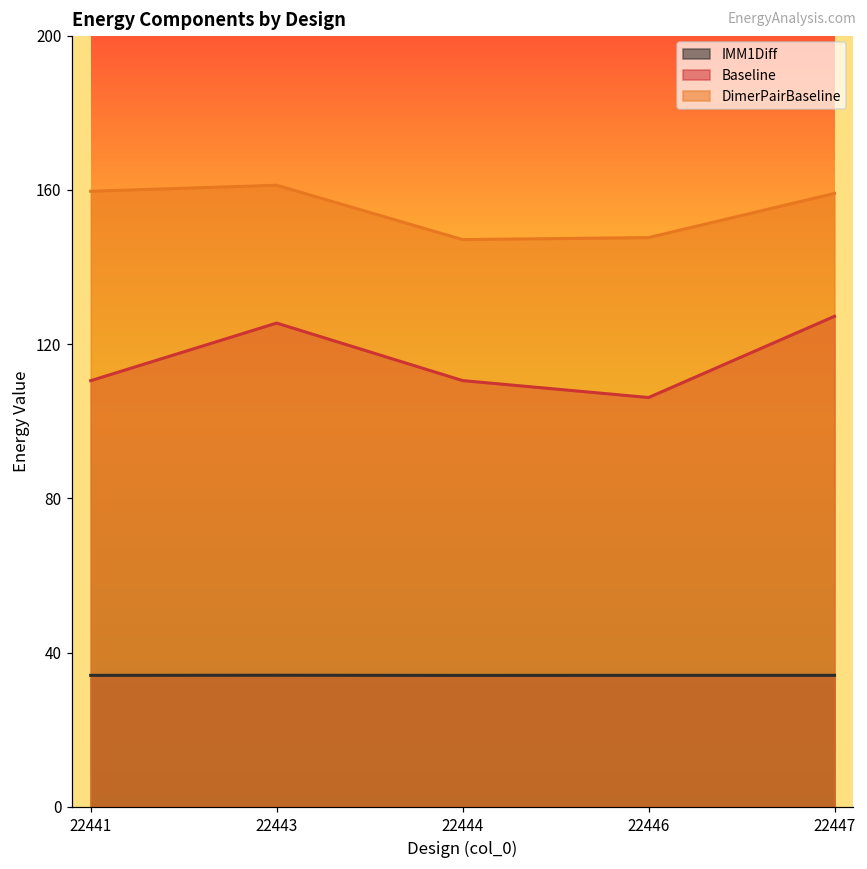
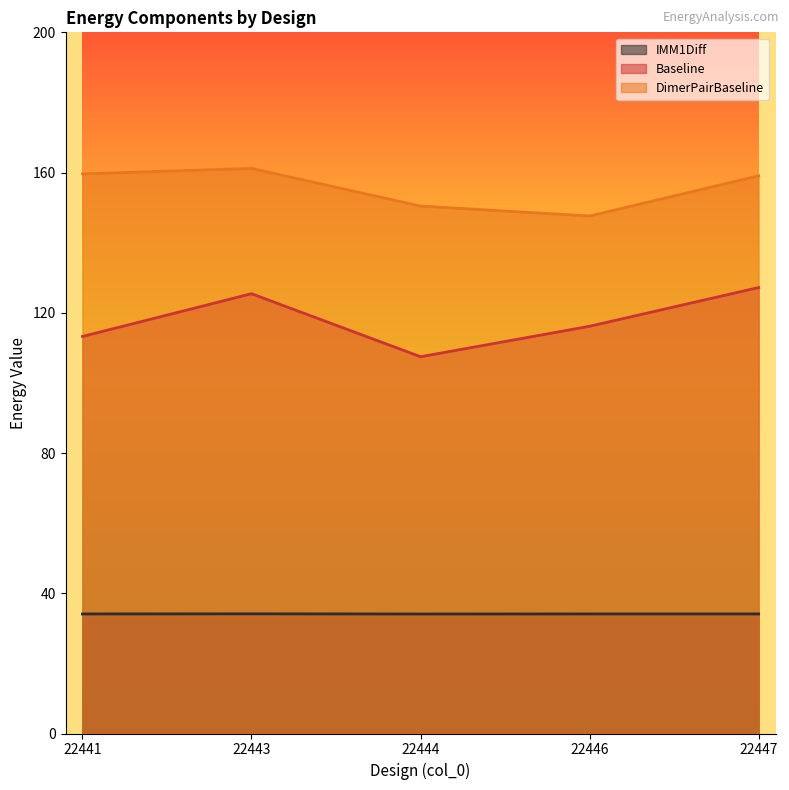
  {
    "IMM1Diff": {
      "22441": 34,
      "22443": 34,
      "22444": 34,
      "22446": 34,
      "22447": 34
    },
    "Baseline": {
-     "22441": 111,
+     "22441": 113,
      "22443": 125,
-     "22444": 111,
-     "22446": 106,
+     "22444": 107,
+     "22446": 116,
      "22447": 127
    },
    "DimerPairBaseline": {
      "22441": 160,
      "22443": 161,
-     "22444": 147,
+     "22444": 150,
      "22446": 148,
      "22447": 159
    }
  }
